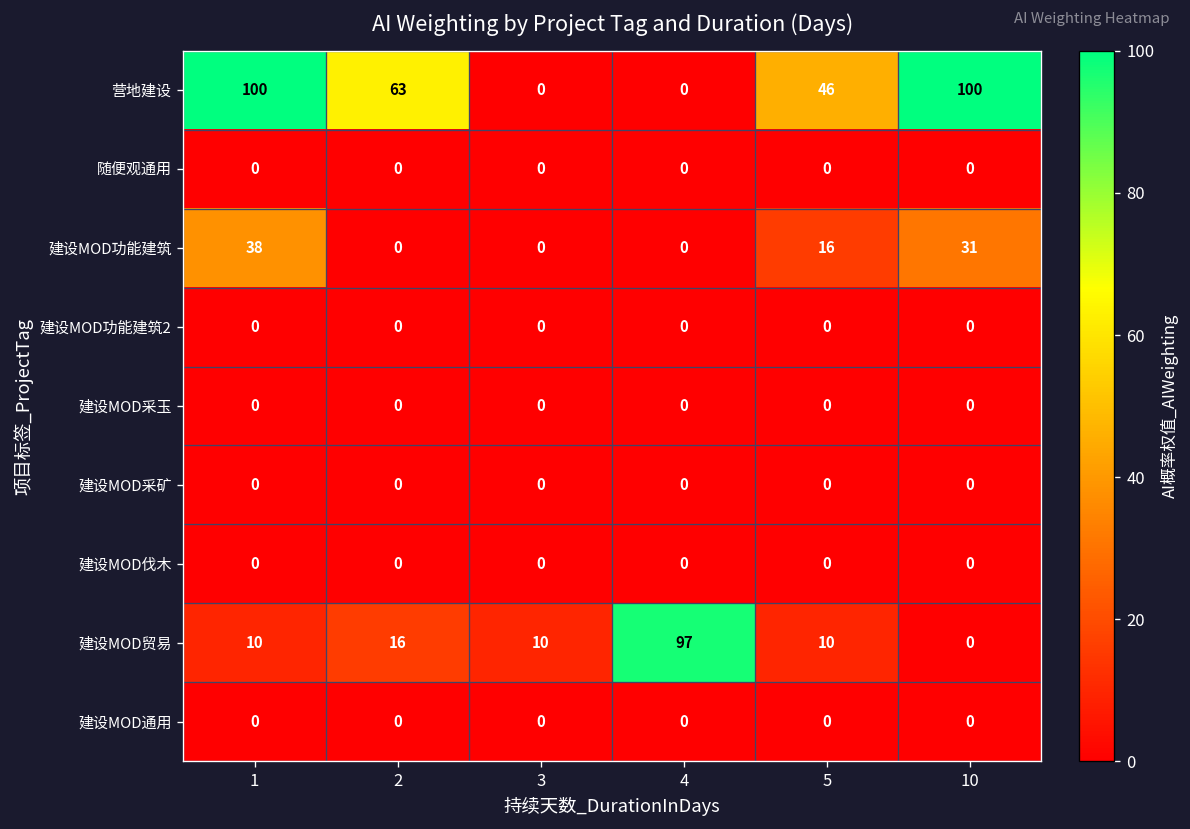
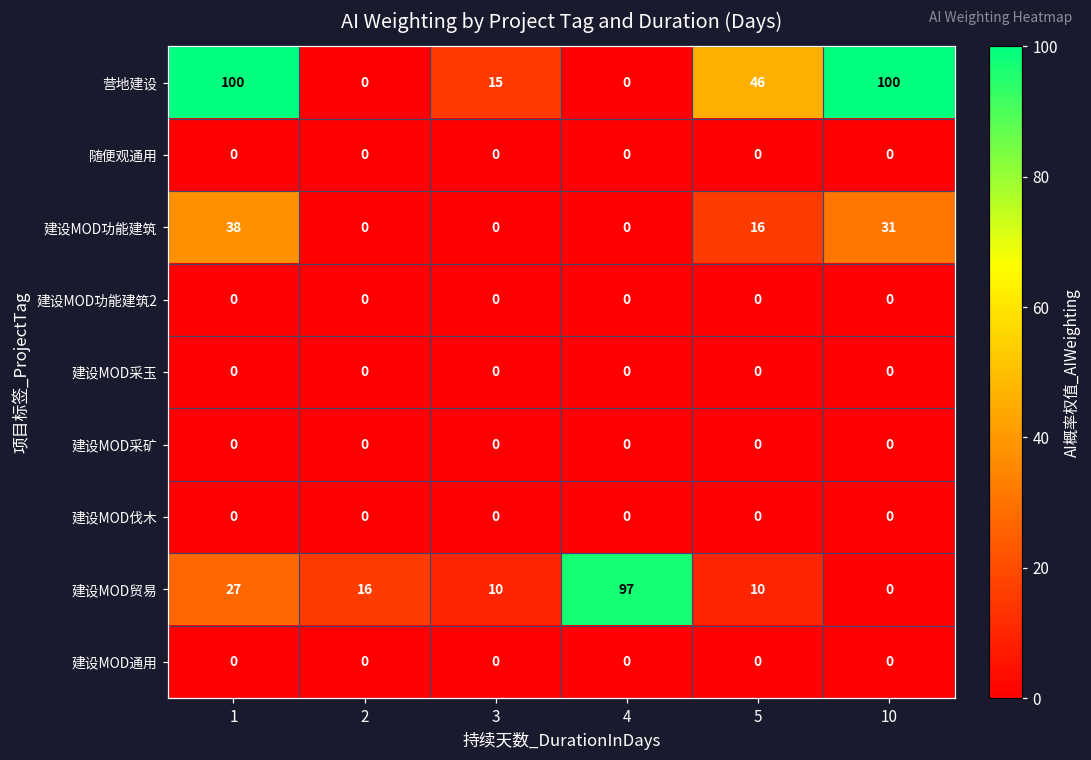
  {
    "营地建设": {
      "1": 100,
-     "2": 63,
-     "3": 0,
+     "2": 0,
+     "3": 15,
      "4": 0,
      "5": 46,
      "10": 100
    },
    "随便观通用": {
      "1": 0,
      "2": 0,
      "3": 0,
      "4": 0,
      "5": 0,
      "10": 0
    },
    "建设MOD功能建筑": {
      "1": 38,
      "2": 0,
      "3": 0,
      "4": 0,
      "5": 16,
      "10": 31
    },
    "建设MOD功能建筑2": {
      "1": 0,
      "2": 0,
      "3": 0,
      "4": 0,
      "5": 0,
      "10": 0
    },
    "建设MOD采玉": {
      "1": 0,
      "2": 0,
      "3": 0,
      "4": 0,
      "5": 0,
      "10": 0
    },
    "建设MOD采矿": {
      "1": 0,
      "2": 0,
      "3": 0,
      "4": 0,
      "5": 0,
      "10": 0
    },
    "建设MOD伐木": {
      "1": 0,
      "2": 0,
      "3": 0,
      "4": 0,
      "5": 0,
      "10": 0
    },
    "建设MOD贸易": {
-     "1": 10,
+     "1": 27,
      "2": 16,
      "3": 10,
      "4": 97,
      "5": 10,
      "10": 0
    },
    "建设MOD通用": {
      "1": 0,
      "2": 0,
      "3": 0,
      "4": 0,
      "5": 0,
      "10": 0
    }
  }
